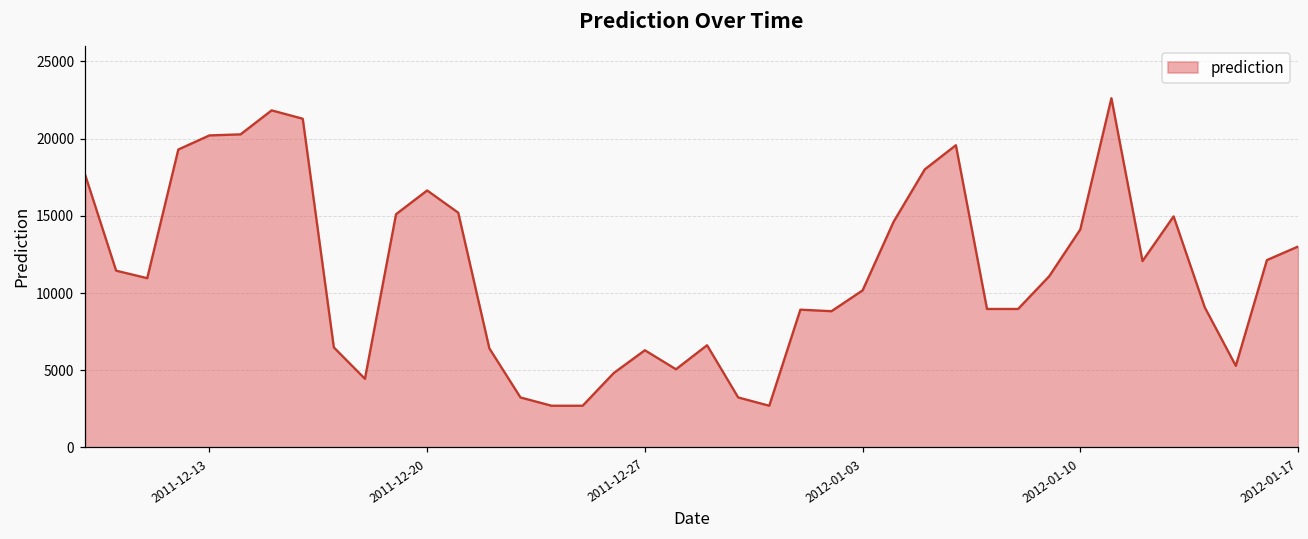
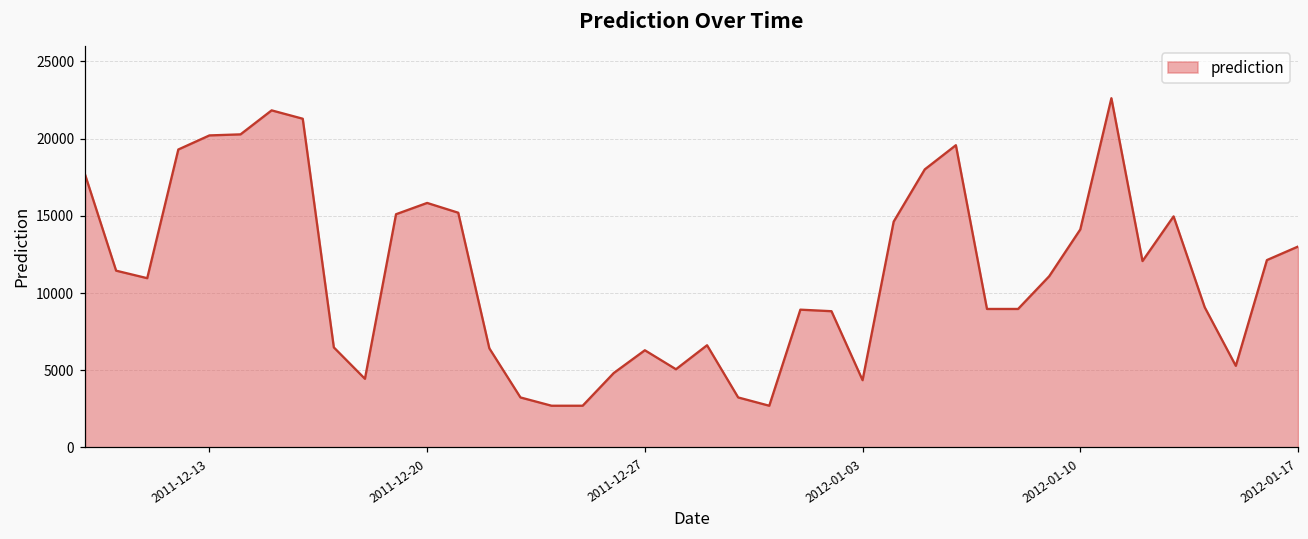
  {
    "2011-12-13": 20200,
-   "2011-12-20": 16600,
+   "2011-12-20": 15800,
    "2011-12-27": 6300,
-   "2012-01-03": 10200,
+   "2012-01-03": 4400,
    "2012-01-10": 14100,
    "2012-01-17": 13000
  }
